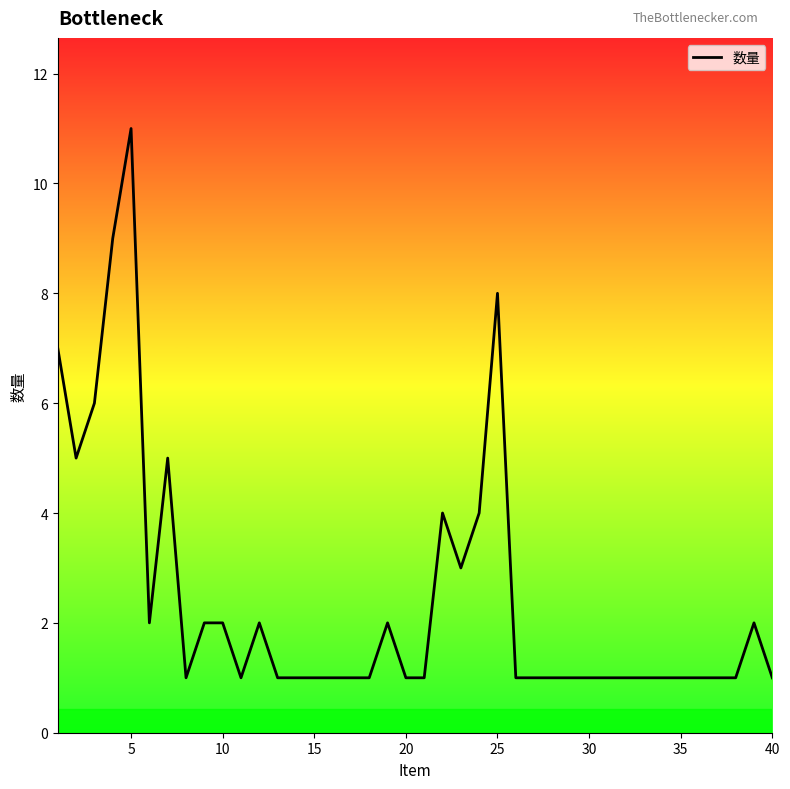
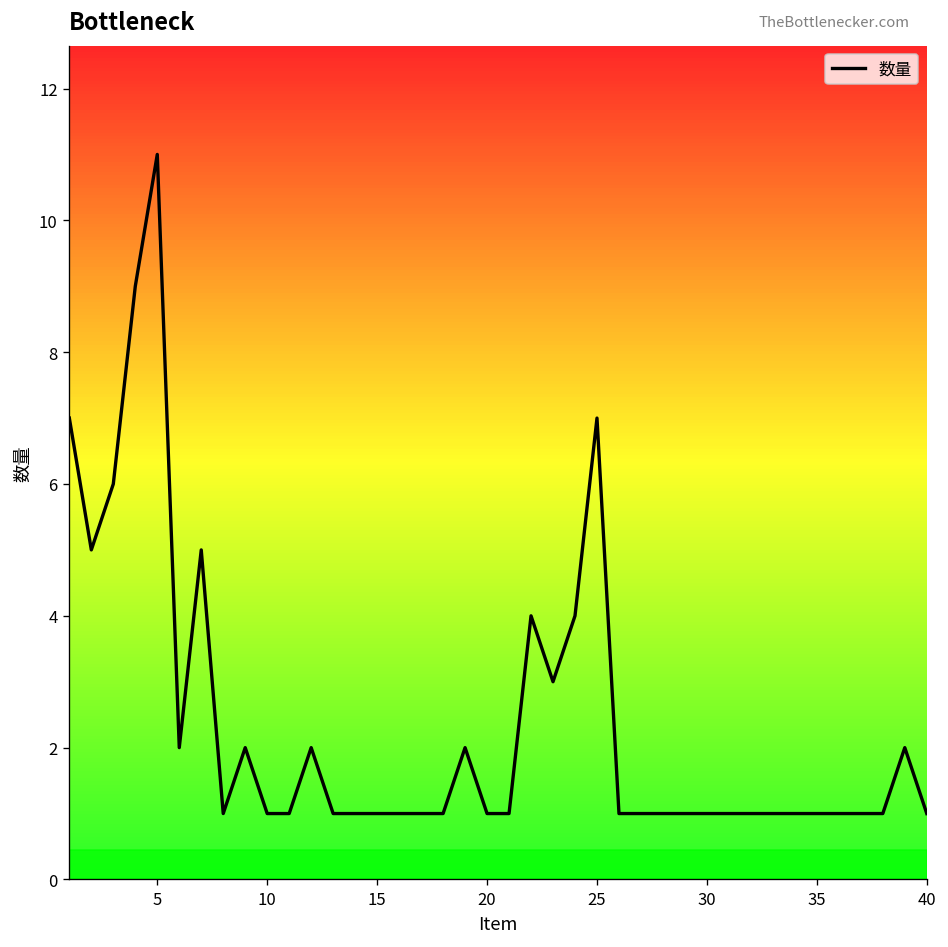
  {
    "5": 11,
-   "10": 2,
+   "10": 1,
    "15": 1,
    "20": 1,
-   "25": 8,
+   "25": 7,
    "30": 1,
    "35": 1,
    "40": 1
  }
